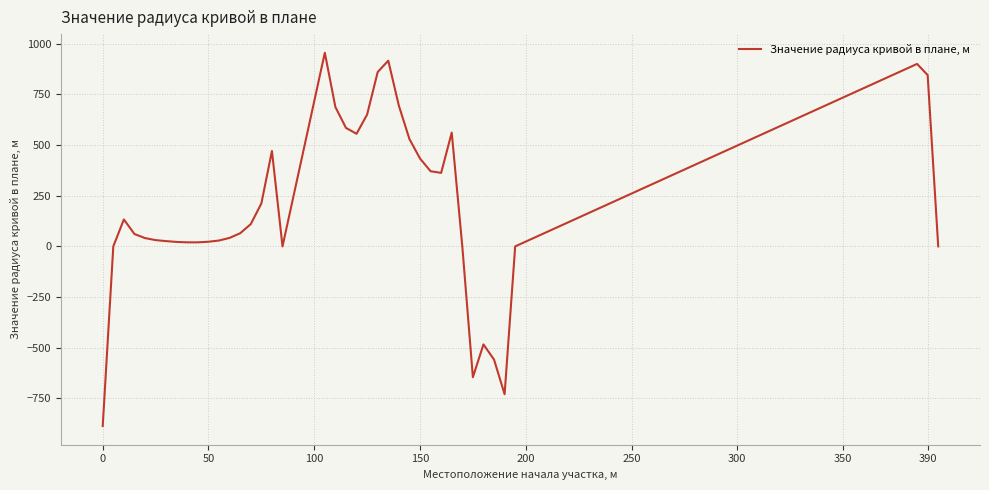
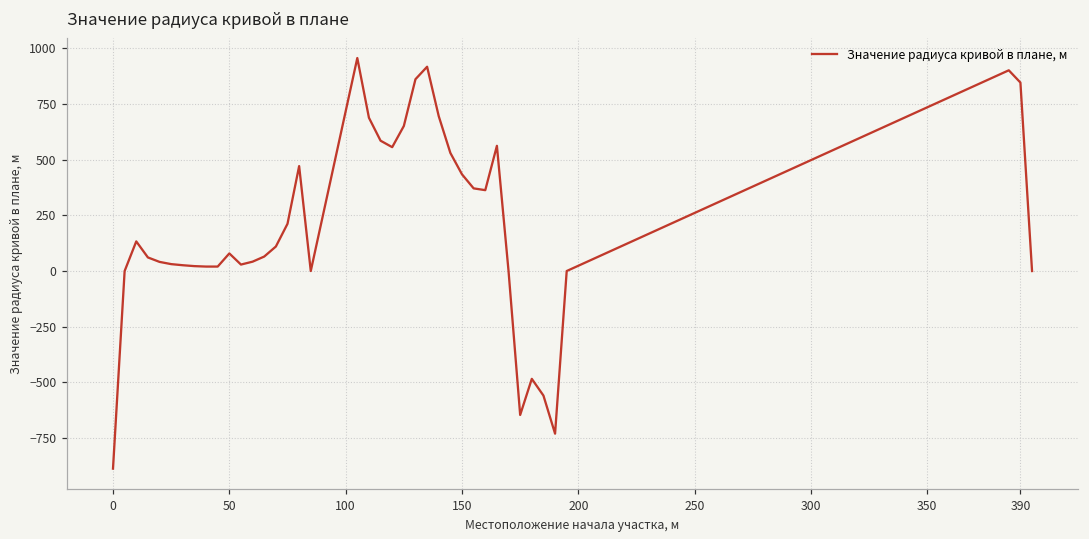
  {
    "0": -890,
-   "50": 20,
+   "50": 80,
    "150": 430,
    "390": 850
  }
